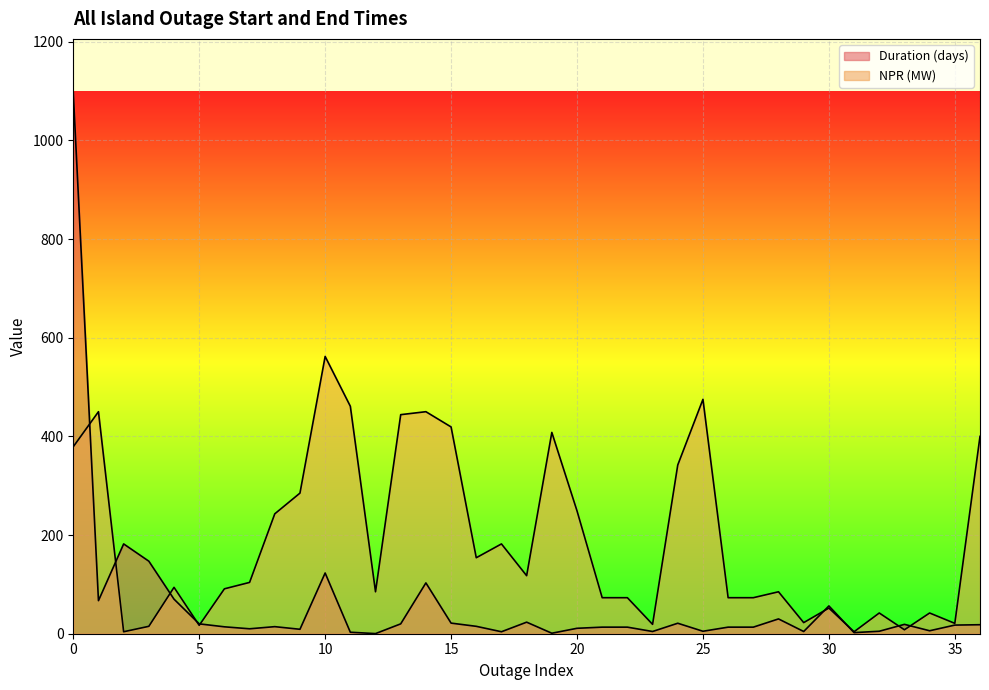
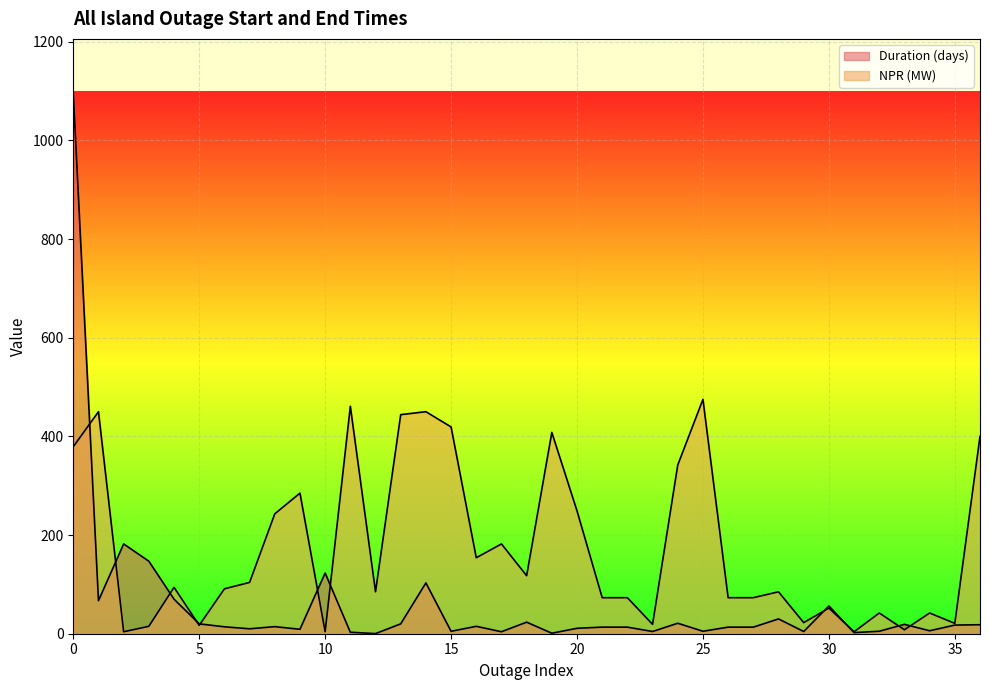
  {
    "Duration (days)": {
      "0": 1100,
      "10": 120,
-     "15": 20,
+     "15": 0,
      "20": 10,
      "25": 10
    },
    "NPR (MW)": {
      "0": 380,
-     "10": 560,
+     "10": 0,
      "15": 420,
      "20": 250,
      "25": 480
    }
  }
